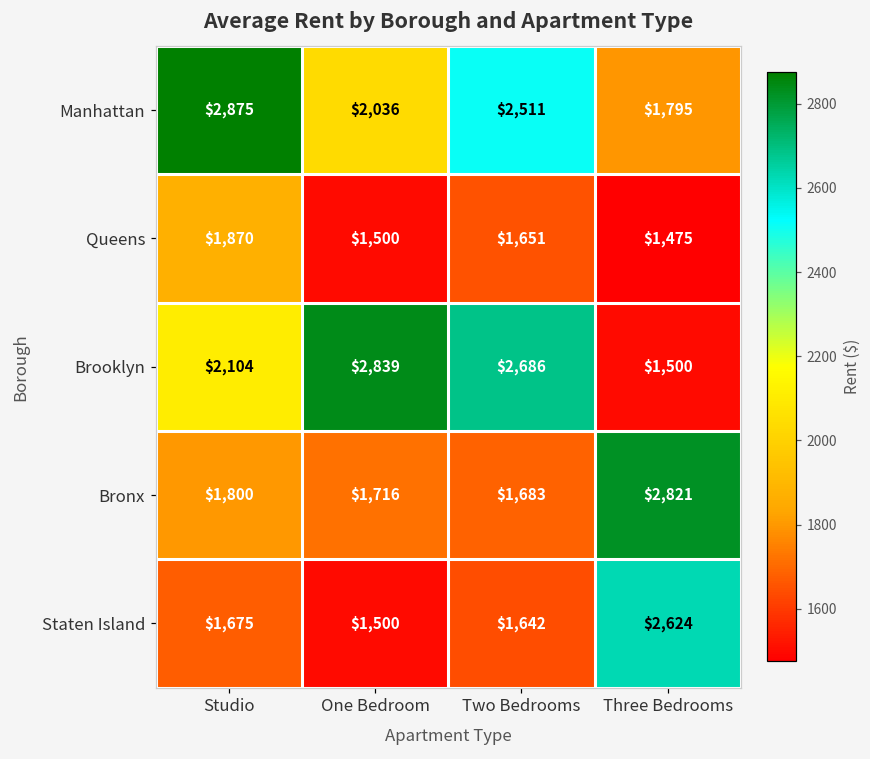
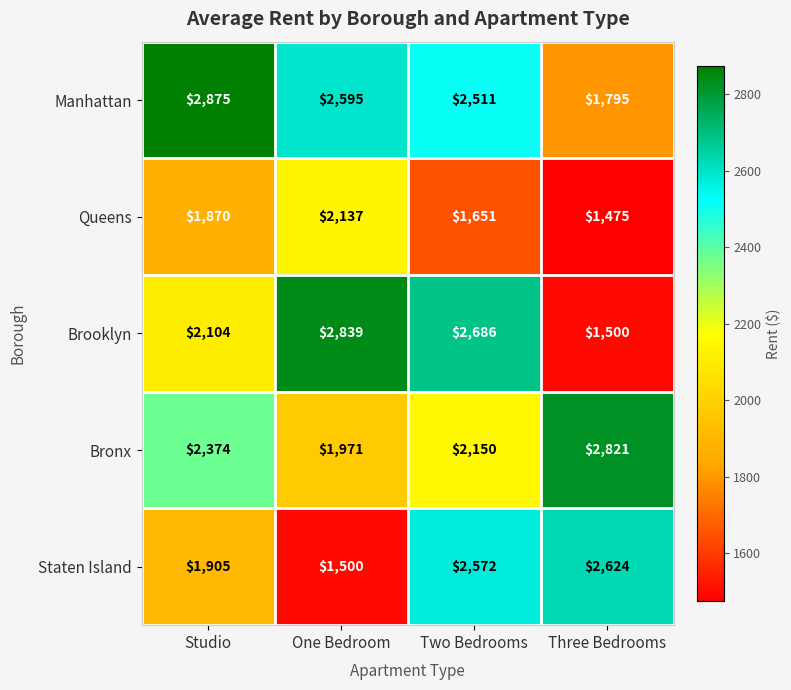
  {
    "Manhattan": {
      "Studio": "$2,875",
-     "One Bedroom": "$2,036",
+     "One Bedroom": "$2,595",
      "Two Bedrooms": "$2,511",
      "Three Bedrooms": "$1,795"
    },
    "Queens": {
      "Studio": "$1,870",
-     "One Bedroom": "$1,500",
+     "One Bedroom": "$2,137",
      "Two Bedrooms": "$1,651",
      "Three Bedrooms": "$1,475"
    },
    "Brooklyn": {
      "Studio": "$2,104",
      "One Bedroom": "$2,839",
      "Two Bedrooms": "$2,686",
      "Three Bedrooms": "$1,500"
    },
    "Bronx": {
-     "Studio": "$1,800",
-     "One Bedroom": "$1,716",
-     "Two Bedrooms": "$1,683",
+     "Studio": "$2,374",
+     "One Bedroom": "$1,971",
+     "Two Bedrooms": "$2,150",
      "Three Bedrooms": "$2,821"
    },
    "Staten Island": {
-     "Studio": "$1,675",
+     "Studio": "$1,905",
      "One Bedroom": "$1,500",
-     "Two Bedrooms": "$1,642",
+     "Two Bedrooms": "$2,572",
      "Three Bedrooms": "$2,624"
    }
  }
